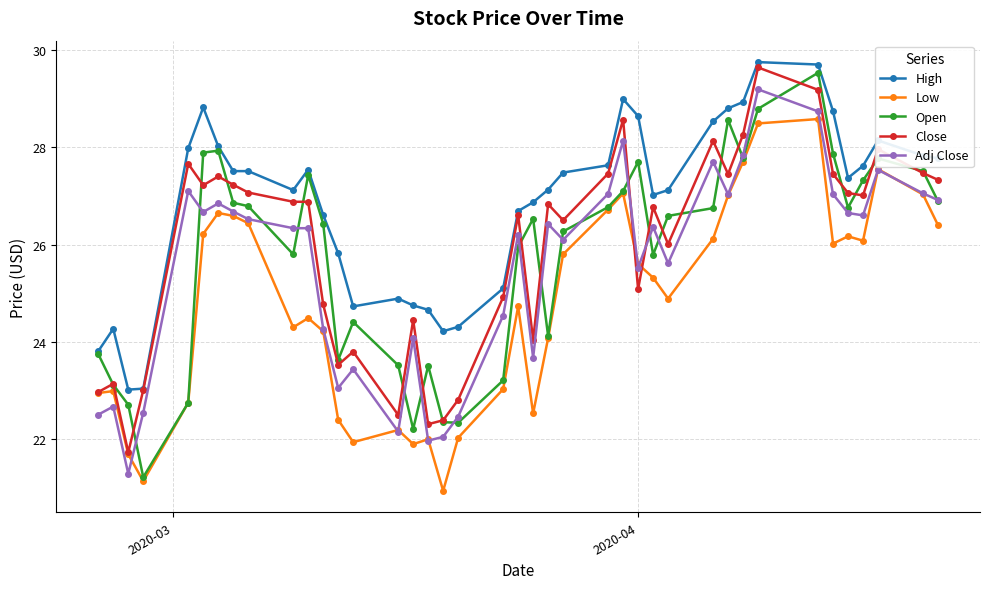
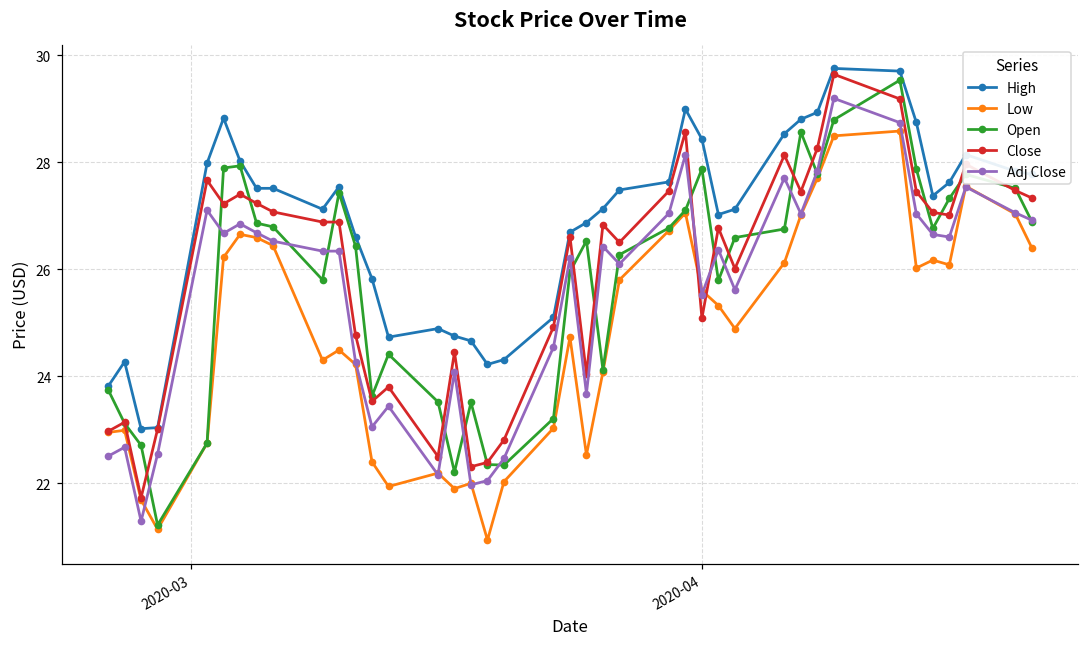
  {
    "High": {
-     "2020-04": 28.6
+     "2020-04": 28.4
    },
    "Low": {
      "2020-04": 25.6
    },
    "Open": {
-     "2020-04": 27.7
+     "2020-04": 27.9
    },
    "Close": {
      "2020-04": 25.1
    },
    "Adj Close": {
      "2020-04": 25.5
    }
  }
